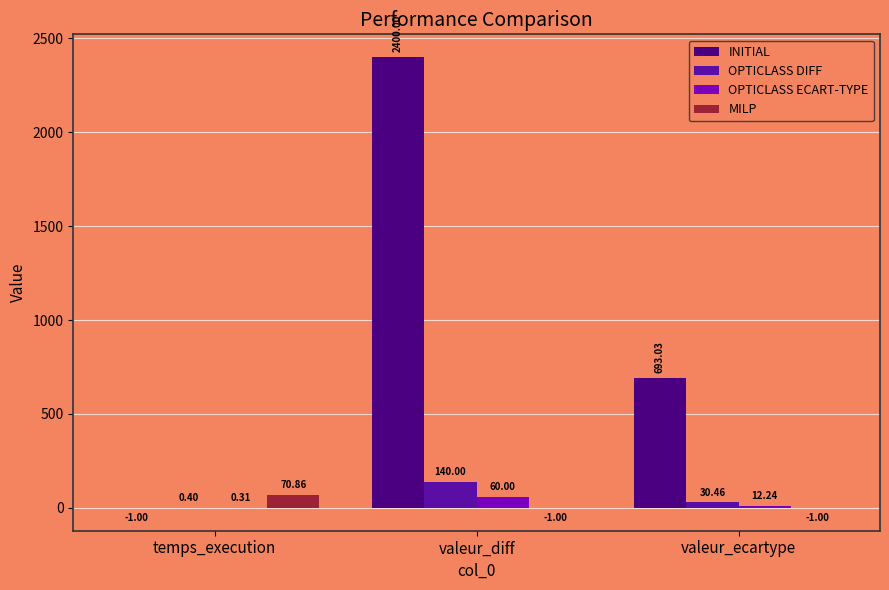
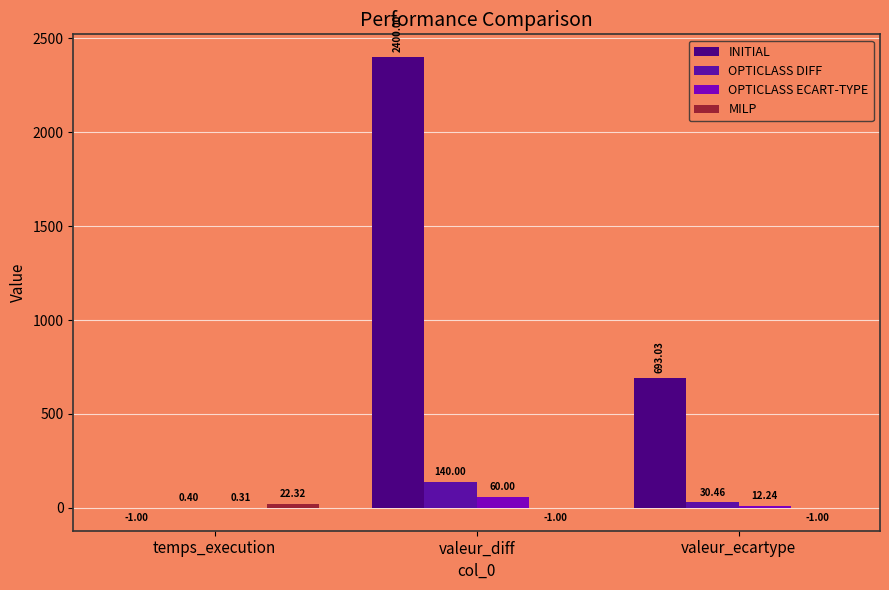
  {
    "MILP": {
-     "temps_execution": 70.86,
+     "temps_execution": 22.32,
      "valeur_diff": -1.00,
      "valeur_ecartype": -1.00
    }
  }
